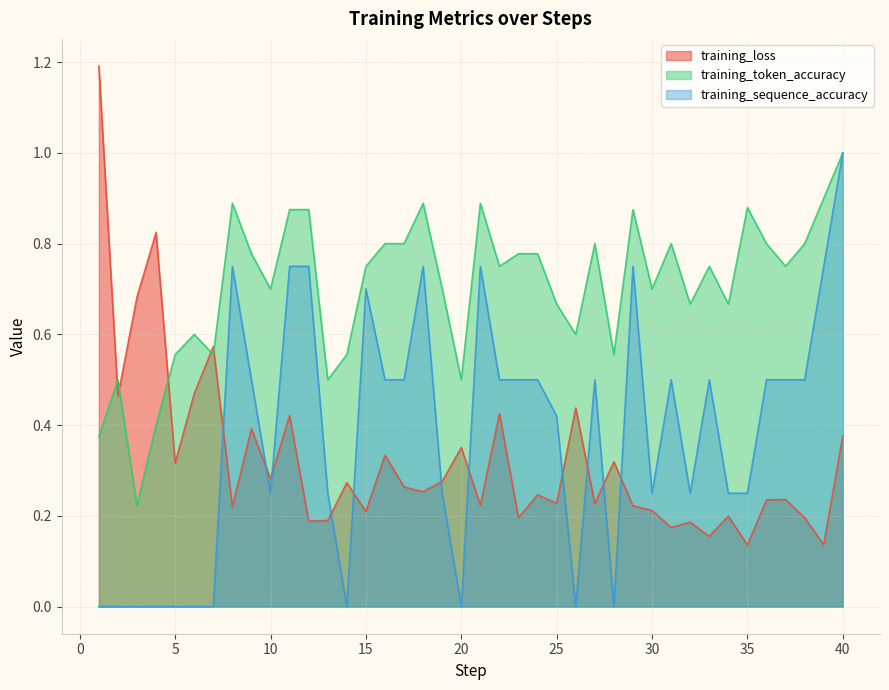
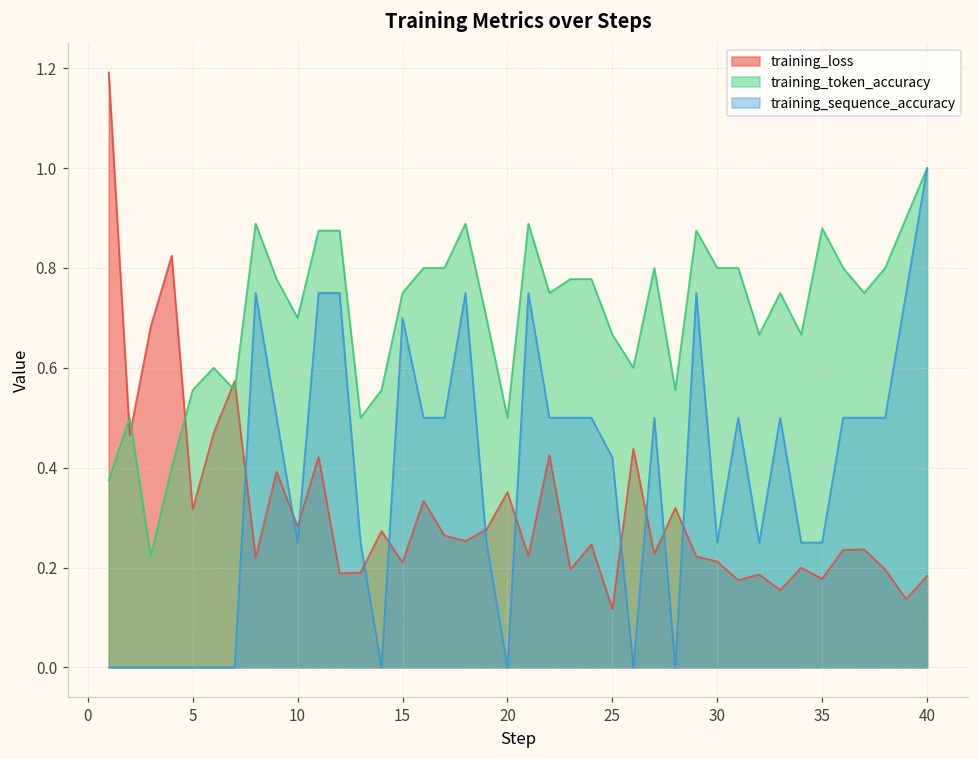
  {
    "training_loss": {
      "5": 0.32,
      "10": 0.28,
      "15": 0.21,
      "20": 0.35,
-     "25": 0.23,
+     "25": 0.12,
      "30": 0.21,
-     "35": 0.14,
-     "40": 0.38
+     "35": 0.18,
+     "40": 0.18
    },
    "training_token_accuracy": {
      "5": 0.56,
      "10": 0.7,
      "15": 0.75,
      "20": 0.5,
      "25": 0.67,
-     "30": 0.7,
+     "30": 0.8,
      "35": 0.88
    },
    "training_sequence_accuracy": {
      "5": 0.00,
      "10": 0.25,
      "15": 0.70,
      "20": 0.00,
      "25": 0.42,
      "30": 0.25,
      "35": 0.25
    }
  }
